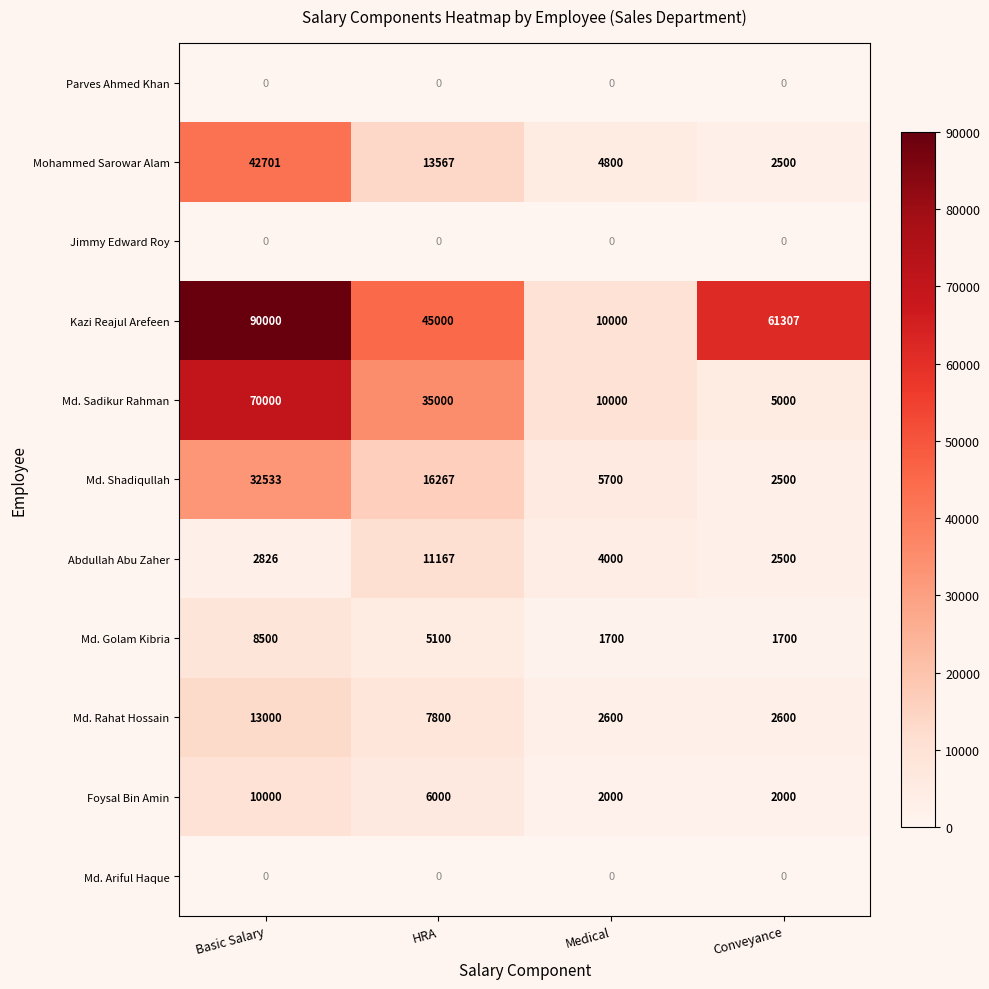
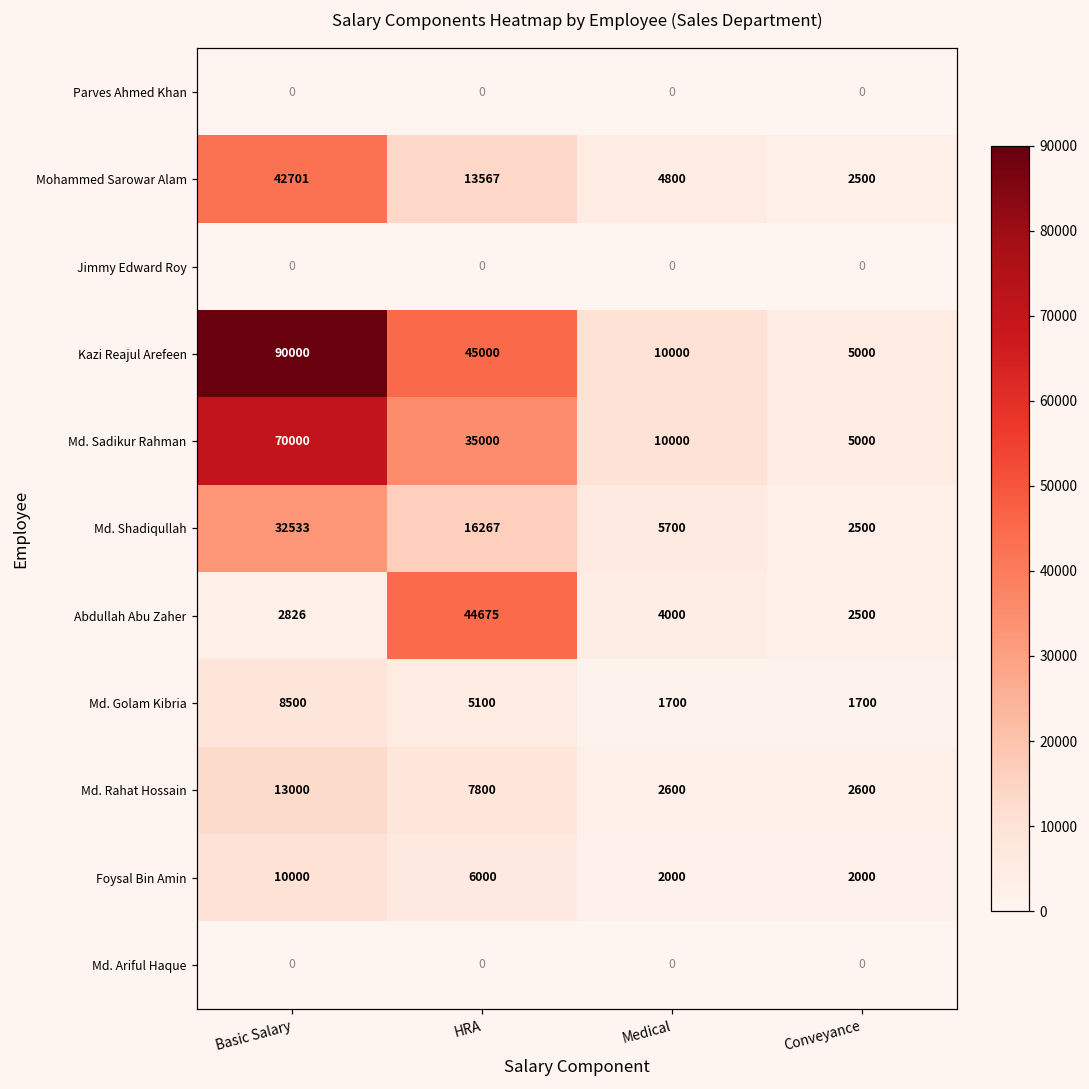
  {
    "Parves Ahmed Khan": {
      "Basic Salary": 0,
      "HRA": 0,
      "Medical": 0,
      "Conveyance": 0
    },
    "Mohammed Sarowar Alam": {
      "Basic Salary": 42701,
      "HRA": 13567,
      "Medical": 4800,
      "Conveyance": 2500
    },
    "Jimmy Edward Roy": {
      "Basic Salary": 0,
      "HRA": 0,
      "Medical": 0,
      "Conveyance": 0
    },
    "Kazi Reajul Arefeen": {
      "Basic Salary": 90000,
      "HRA": 45000,
      "Medical": 10000,
-     "Conveyance": 61307
+     "Conveyance": 5000
    },
    "Md. Sadikur Rahman": {
      "Basic Salary": 70000,
      "HRA": 35000,
      "Medical": 10000,
      "Conveyance": 5000
    },
    "Md. Shadiqullah": {
      "Basic Salary": 32533,
      "HRA": 16267,
      "Medical": 5700,
      "Conveyance": 2500
    },
    "Abdullah Abu Zaher": {
      "Basic Salary": 2826,
-     "HRA": 11167,
+     "HRA": 44675,
      "Medical": 4000,
      "Conveyance": 2500
    },
    "Md. Golam Kibria": {
      "Basic Salary": 8500,
      "HRA": 5100,
      "Medical": 1700,
      "Conveyance": 1700
    },
    "Md. Rahat Hossain": {
      "Basic Salary": 13000,
      "HRA": 7800,
      "Medical": 2600,
      "Conveyance": 2600
    },
    "Foysal Bin Amin": {
      "Basic Salary": 10000,
      "HRA": 6000,
      "Medical": 2000,
      "Conveyance": 2000
    },
    "Md. Ariful Haque": {
      "Basic Salary": 0,
      "HRA": 0,
      "Medical": 0,
      "Conveyance": 0
    }
  }
